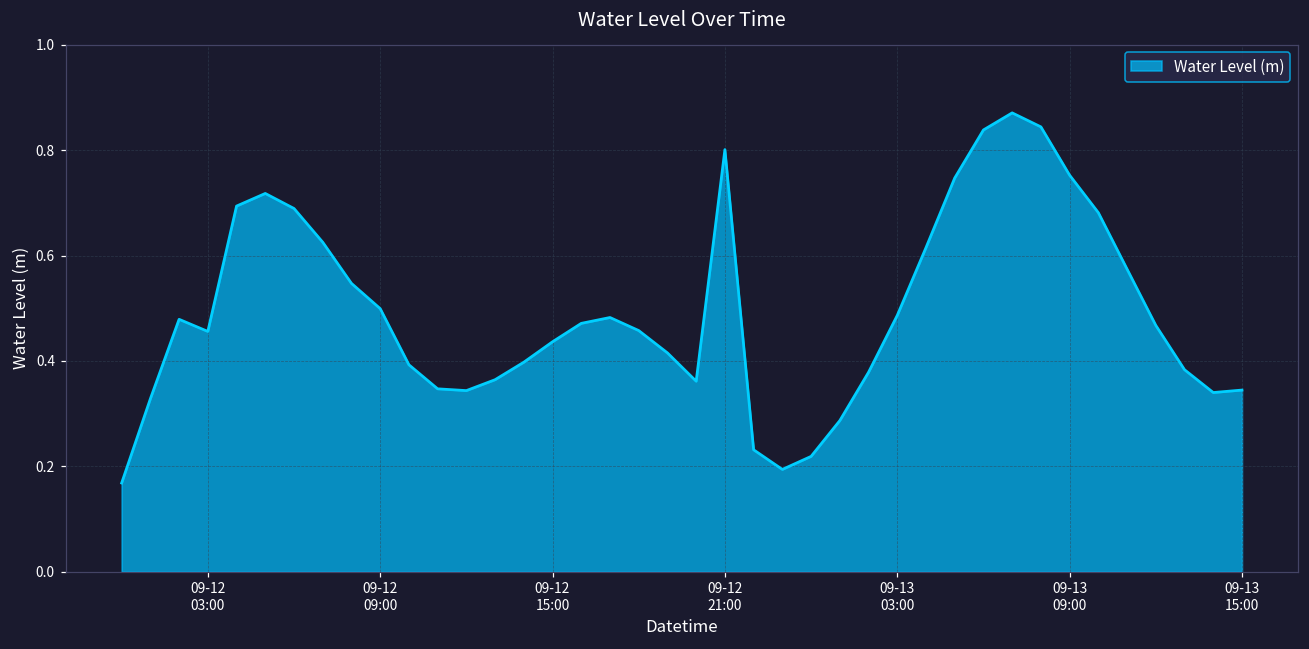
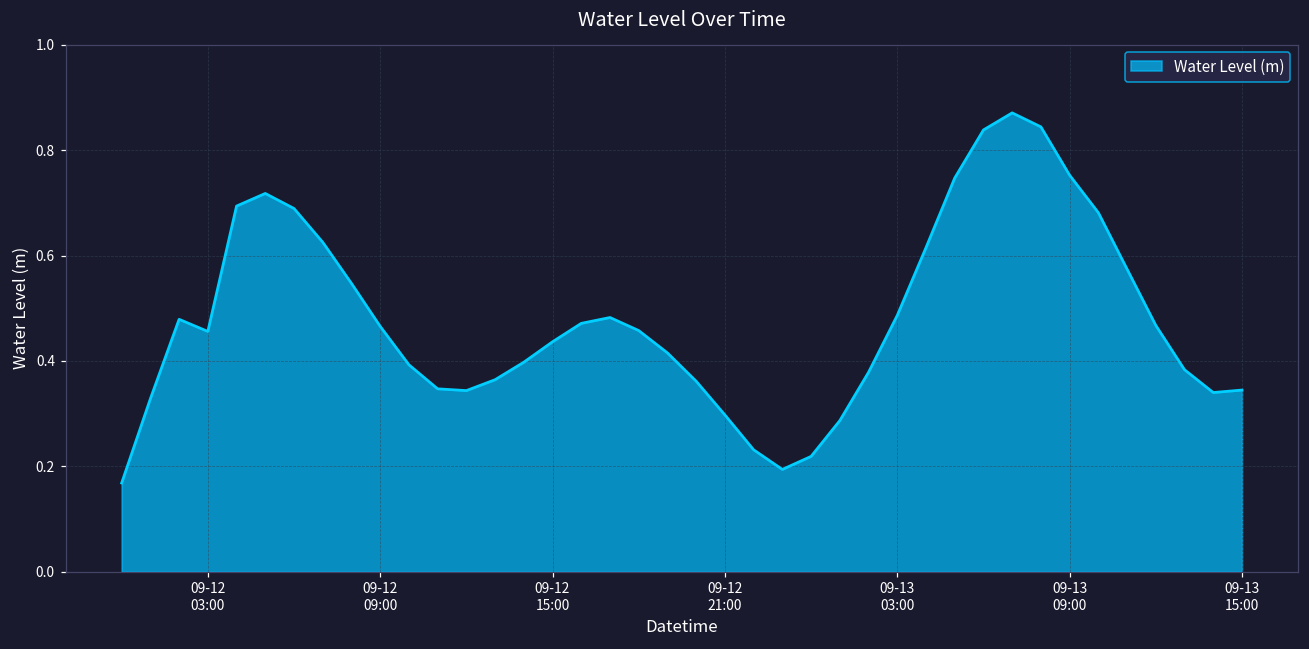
  {
    "09-12 03:00": 0.46,
-   "09-12 09:00": 0.50,
+   "09-12 09:00": 0.47,
    "09-12 15:00": 0.44,
-   "09-12 21:00": 0.80,
+   "09-12 21:00": 0.30,
    "09-13 03:00": 0.49,
    "09-13 09:00": 0.75,
    "09-13 15:00": 0.34
  }
